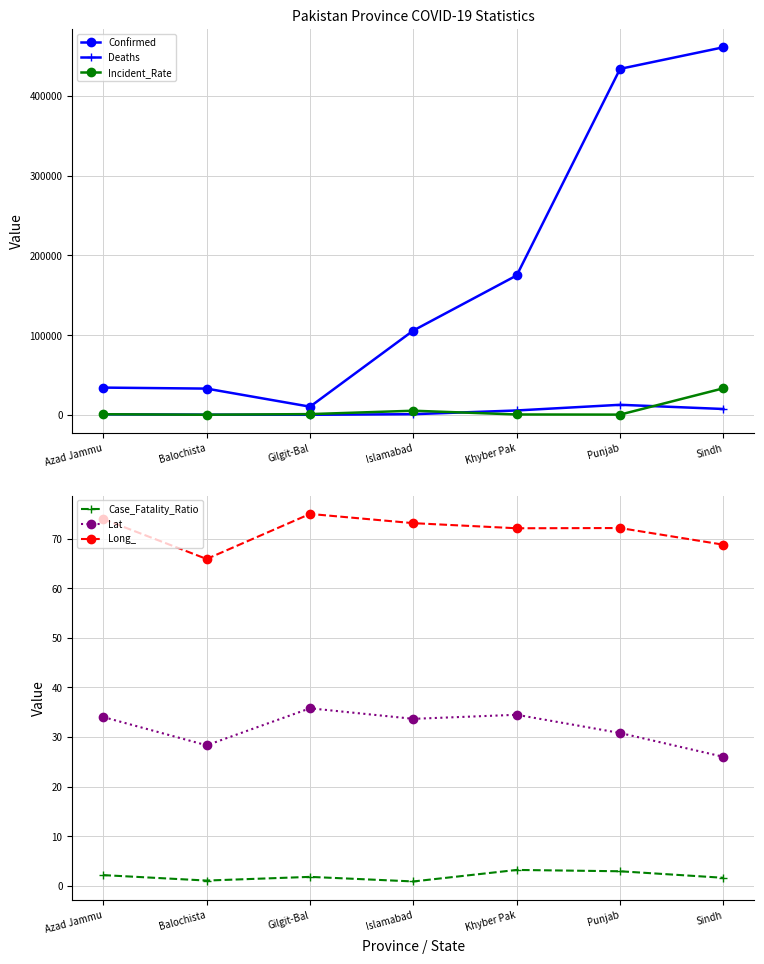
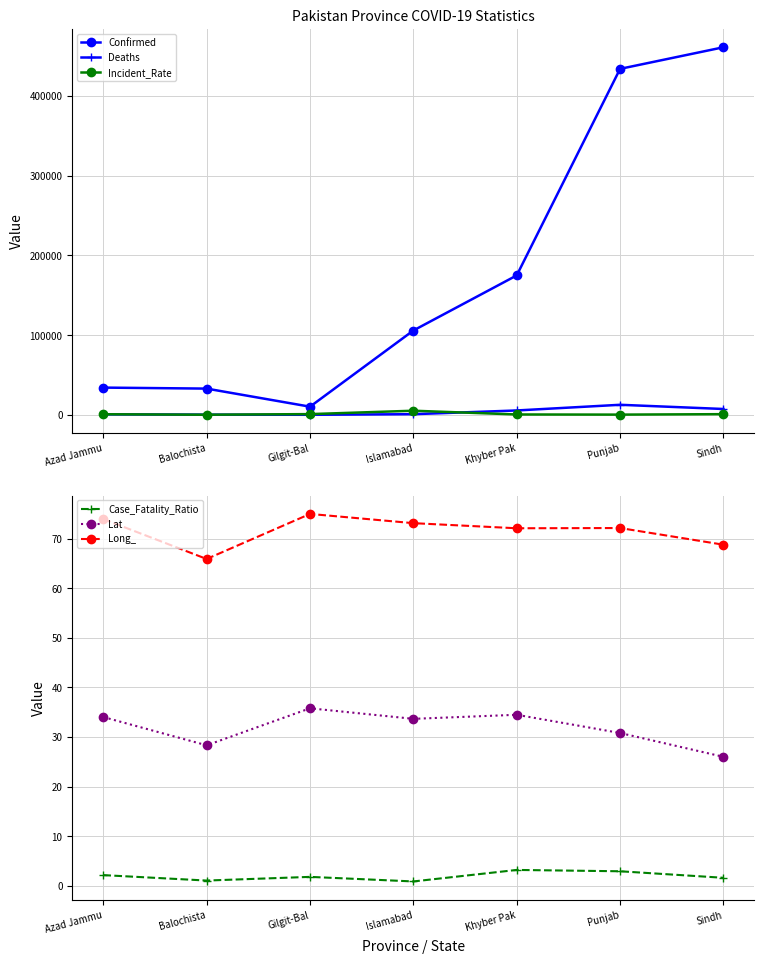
  {
    "Pakistan Province COVID-19 Statistics": {
      "Incident_Rate": {
        "Islamabad": 10000,
        "Khyber Pak": 0,
        "Punjab": 0,
-       "Sindh": 30000
+       "Sindh": 0
      }
    }
  }
